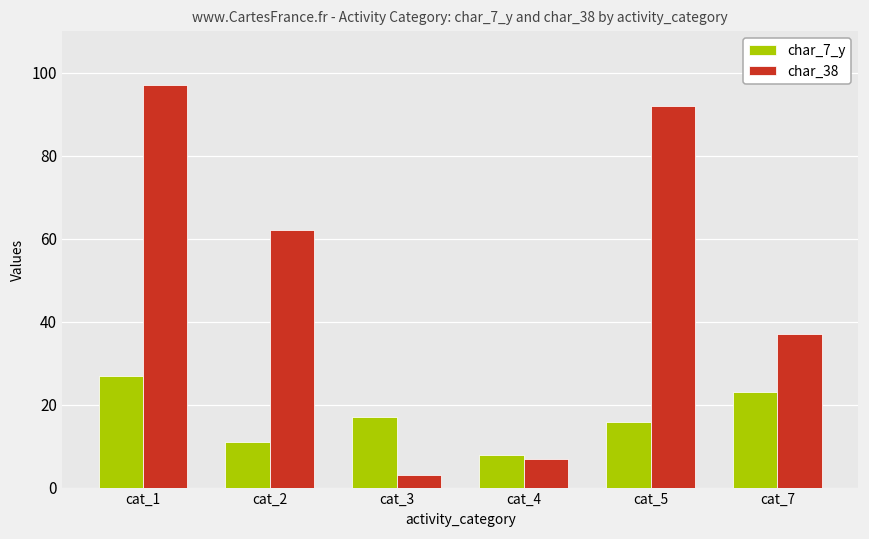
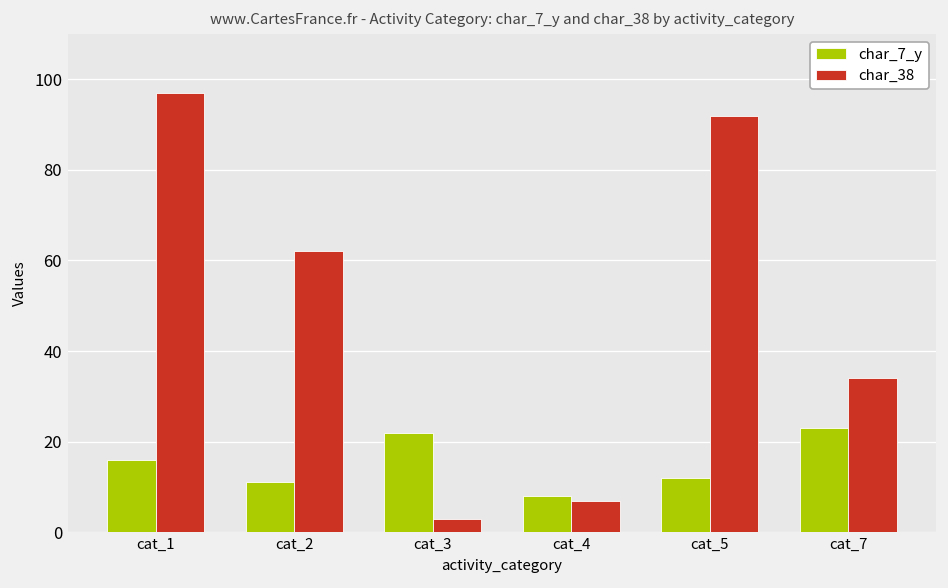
  {
    "char_7_y": {
-     "cat_1": 27,
+     "cat_1": 16,
      "cat_2": 11,
-     "cat_3": 17,
+     "cat_3": 22,
      "cat_4": 8,
-     "cat_5": 16,
+     "cat_5": 12,
      "cat_7": 23
    },
    "char_38": {
      "cat_1": 97,
      "cat_2": 62,
      "cat_3": 3,
      "cat_4": 7,
      "cat_5": 92,
-     "cat_7": 37
+     "cat_7": 34
    }
  }
